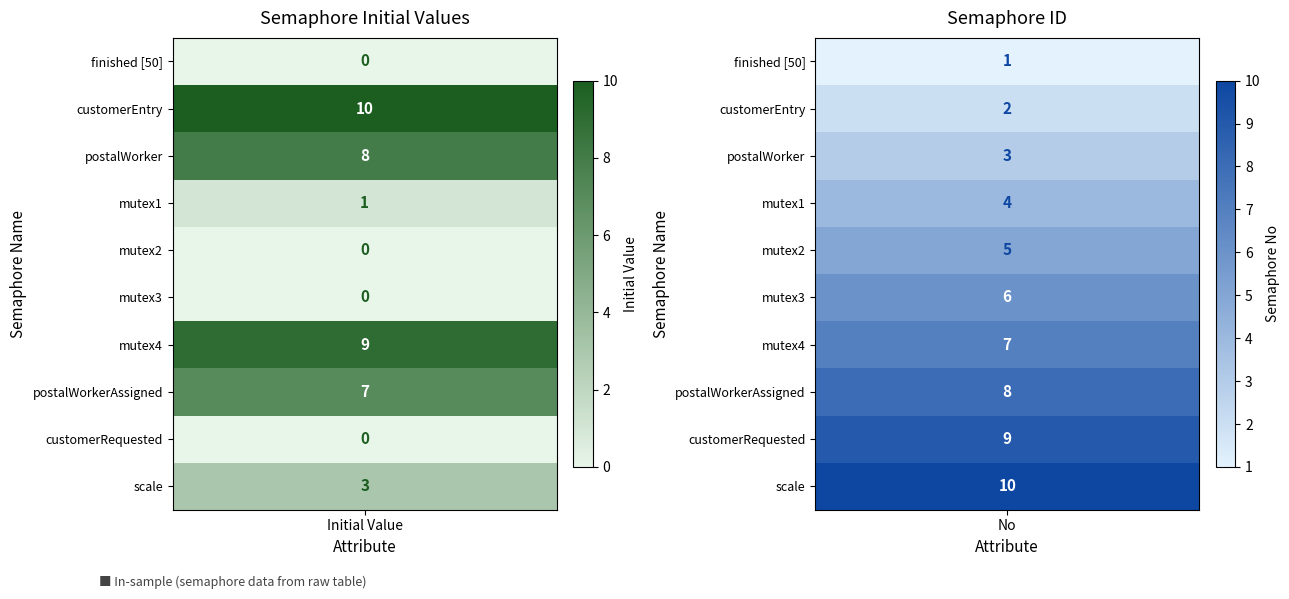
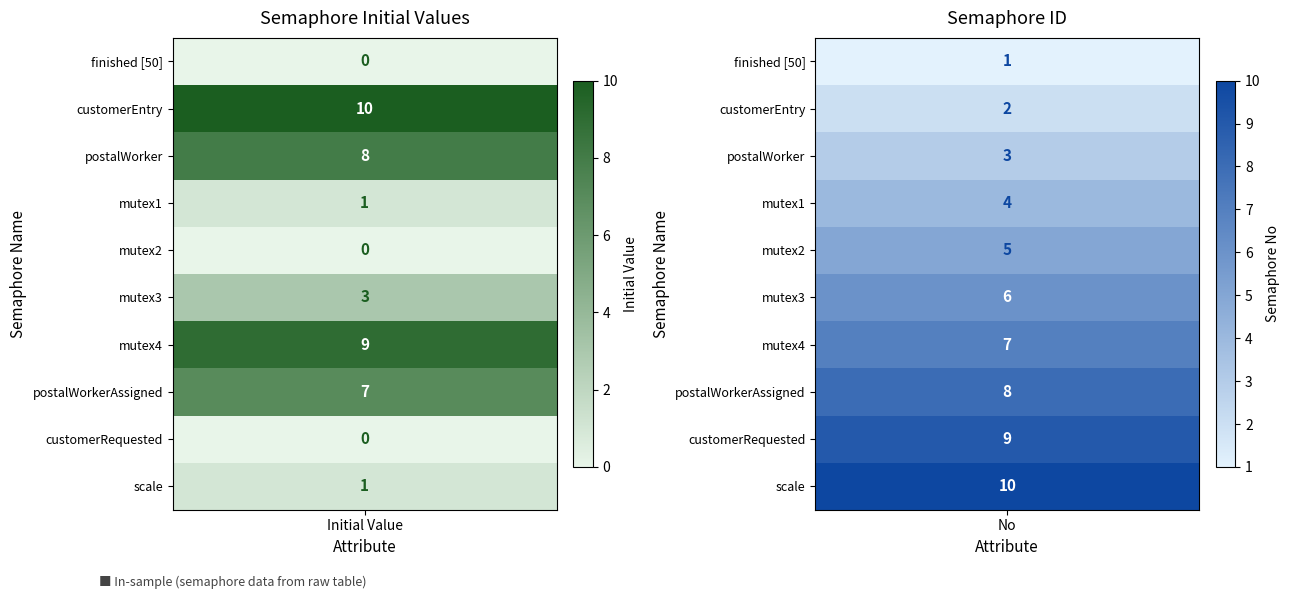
  {
    "Semaphore Initial Values": {
      "finished [50]": {
        "Initial Value": 0
      },
      "customerEntry": {
        "Initial Value": 10
      },
      "postalWorker": {
        "Initial Value": 8
      },
      "mutex1": {
        "Initial Value": 1
      },
      "mutex2": {
        "Initial Value": 0
      },
      "mutex3": {
-       "Initial Value": 0
+       "Initial Value": 3
      },
      "mutex4": {
        "Initial Value": 9
      },
      "postalWorkerAssigned": {
        "Initial Value": 7
      },
      "customerRequested": {
        "Initial Value": 0
      },
      "scale": {
-       "Initial Value": 3
+       "Initial Value": 1
      }
    },
    "Semaphore ID": {
      "finished [50]": {
        "No": 1
      },
      "customerEntry": {
        "No": 2
      },
      "postalWorker": {
        "No": 3
      },
      "mutex1": {
        "No": 4
      },
      "mutex2": {
        "No": 5
      },
      "mutex3": {
        "No": 6
      },
      "mutex4": {
        "No": 7
      },
      "postalWorkerAssigned": {
        "No": 8
      },
      "customerRequested": {
        "No": 9
      },
      "scale": {
        "No": 10
      }
    }
  }
